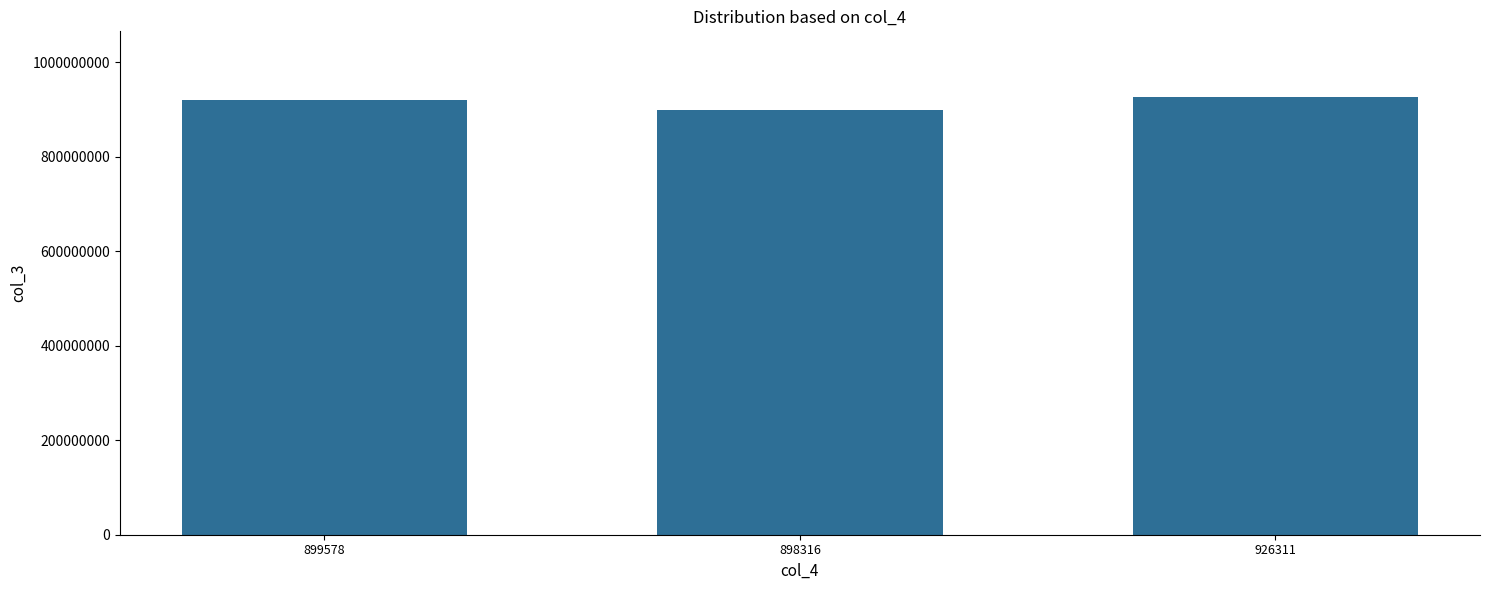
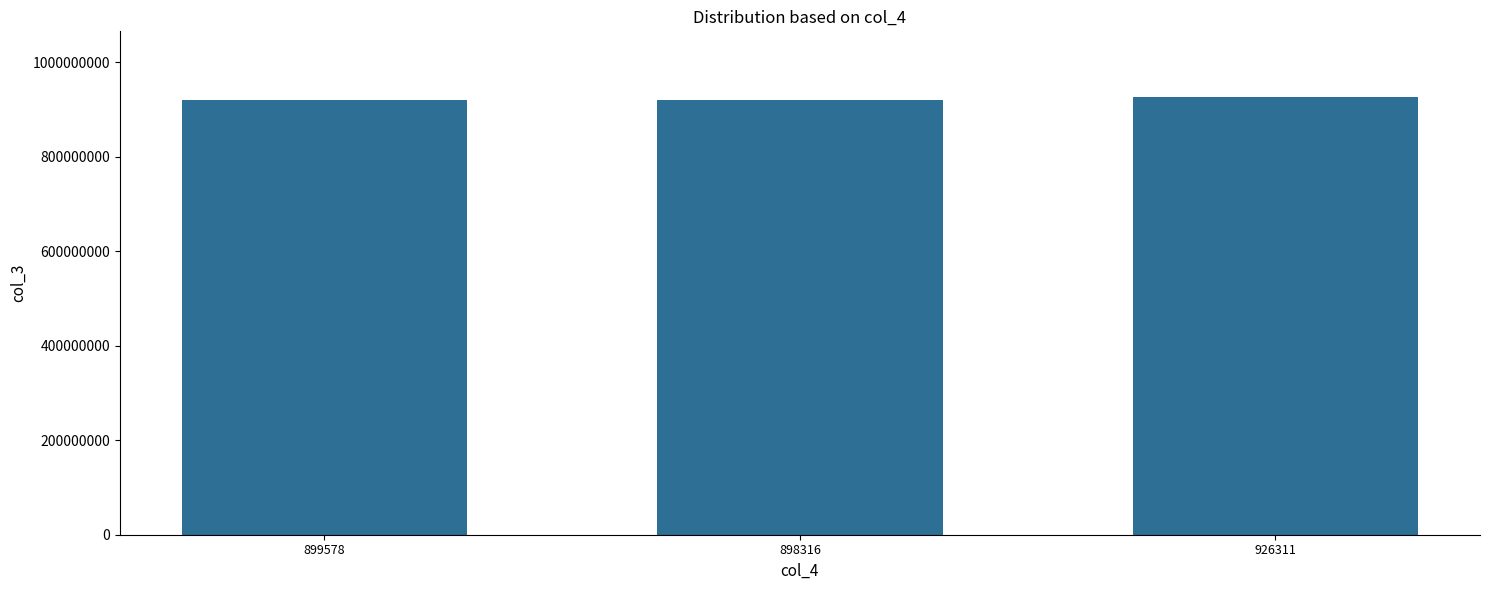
  {
    "899578": 920000000,
-   "898316": 900000000,
+   "898316": 920000000,
    "926311": 930000000
  }
